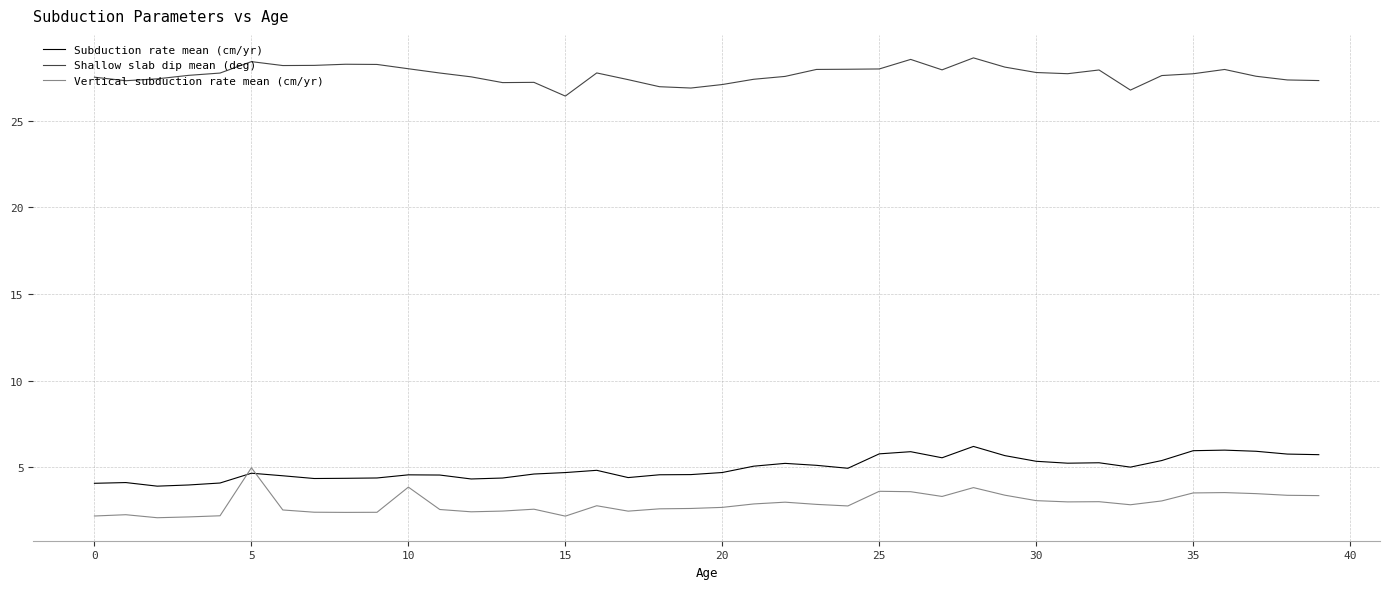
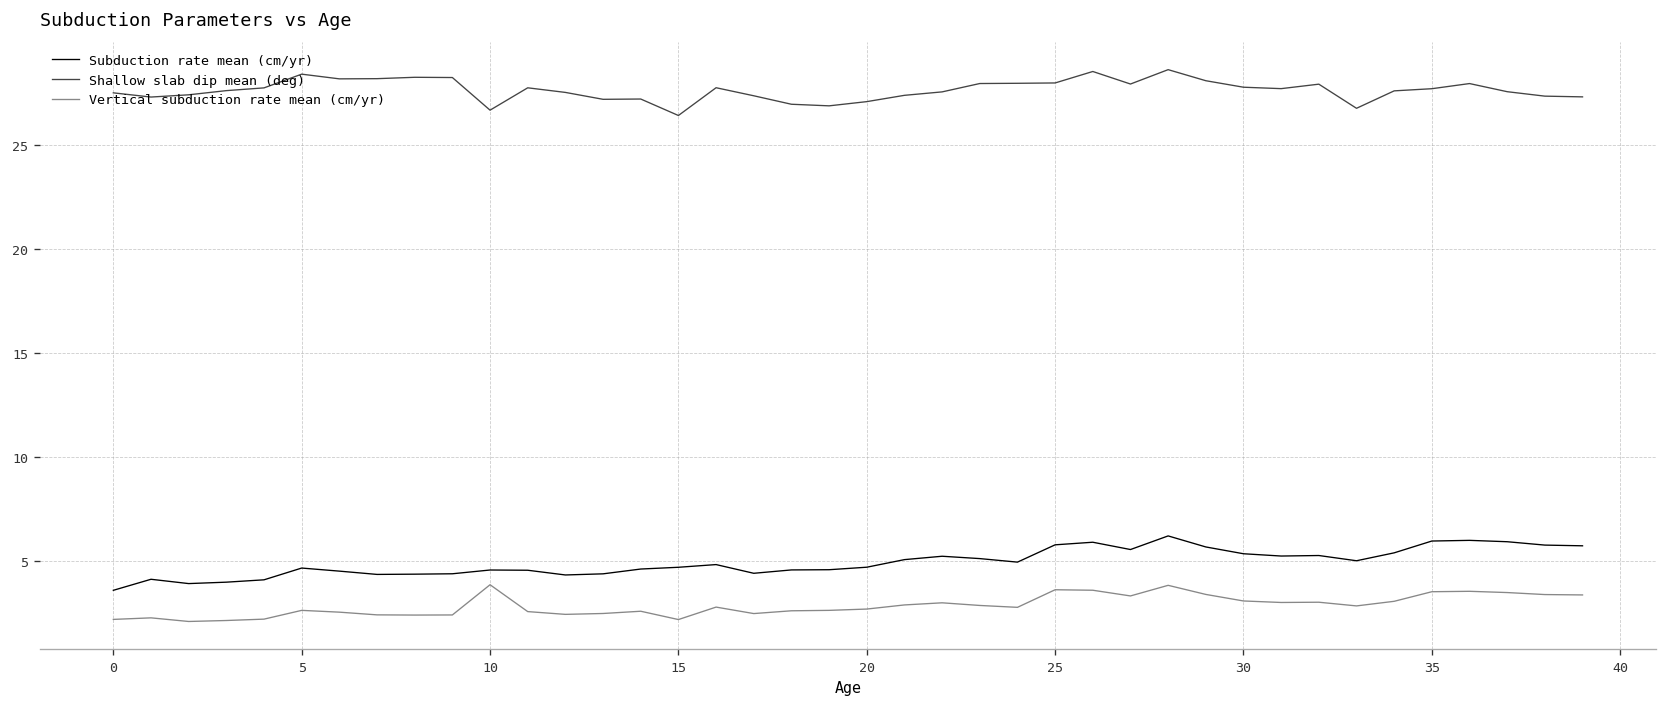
  {
    "Subduction rate mean (cm/yr)": {
-     "0": 4.1,
+     "0": 3.6,
      "5": 4.7,
      "10": 4.6,
      "15": 4.7,
      "20": 4.7,
      "25": 5.8,
      "30": 5.3,
      "35": 6.0
    },
    "Shallow slab dip mean (deg)": {
      "0": 27.5,
      "5": 28.4,
-     "10": 28.0,
+     "10": 26.7,
      "15": 26.4,
      "20": 27.1,
      "25": 28.0,
      "30": 27.8,
      "35": 27.7
    },
    "Vertical subduction rate mean (cm/yr)": {
      "0": 2.2,
-     "5": 5.0,
+     "5": 2.6,
      "10": 3.9,
      "15": 2.2,
      "20": 2.7,
      "25": 3.6,
      "30": 3.1,
      "35": 3.5
    }
  }
